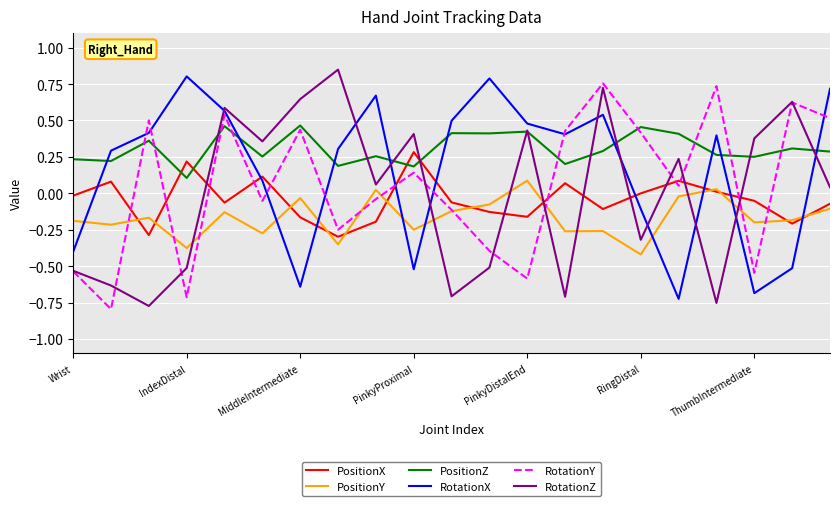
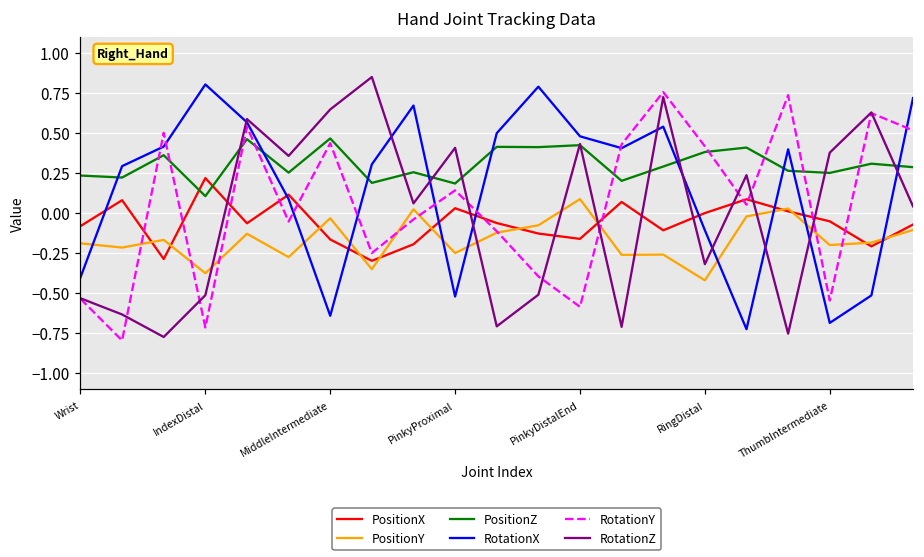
  {
    "PositionX": {
-     "Wrist": -0.02,
+     "Wrist": -0.08,
      "IndexDistal": 0.22,
      "MiddleIntermediate": -0.17,
-     "PinkyProximal": 0.28,
+     "PinkyProximal": 0.03,
      "PinkyDistalEnd": -0.16,
      "RingDistal": 0.00,
      "ThumbIntermediate": -0.05
    },
    "PositionY": {
      "Wrist": -0.19,
      "IndexDistal": -0.38,
      "MiddleIntermediate": -0.03,
      "PinkyProximal": -0.25,
      "PinkyDistalEnd": 0.09,
      "RingDistal": -0.42,
      "ThumbIntermediate": -0.20
    },
    "PositionZ": {
      "Wrist": 0.23,
      "IndexDistal": 0.11,
      "MiddleIntermediate": 0.47,
      "PinkyProximal": 0.18,
-     "RingDistal": 0.45,
+     "RingDistal": 0.38,
      "ThumbIntermediate": 0.25
    },
    "RotationX": {
      "Wrist": -0.40,
      "IndexDistal": 0.80,
      "MiddleIntermediate": -0.64,
      "PinkyProximal": -0.52,
      "PinkyDistalEnd": 0.48,
      "RingDistal": -0.11,
      "ThumbIntermediate": -0.69
    },
    "RotationY": {
      "IndexDistal": -0.71,
      "MiddleIntermediate": 0.44,
      "PinkyProximal": 0.14,
      "PinkyDistalEnd": -0.59,
      "RingDistal": 0.42,
      "ThumbIntermediate": -0.55
    },
    "RotationZ": {
      "IndexDistal": -0.51,
      "MiddleIntermediate": 0.65,
      "PinkyProximal": 0.41,
      "RingDistal": -0.32,
      "ThumbIntermediate": 0.38
    }
  }
